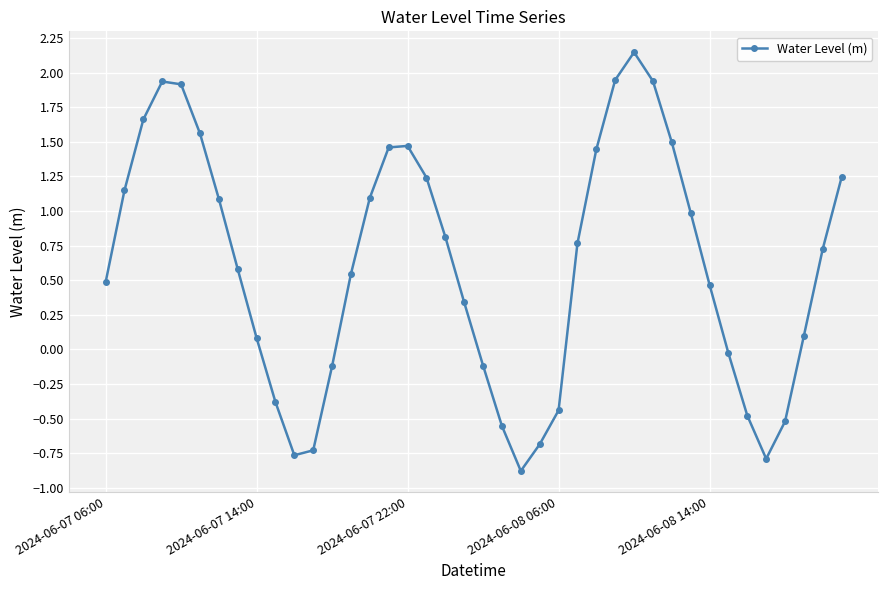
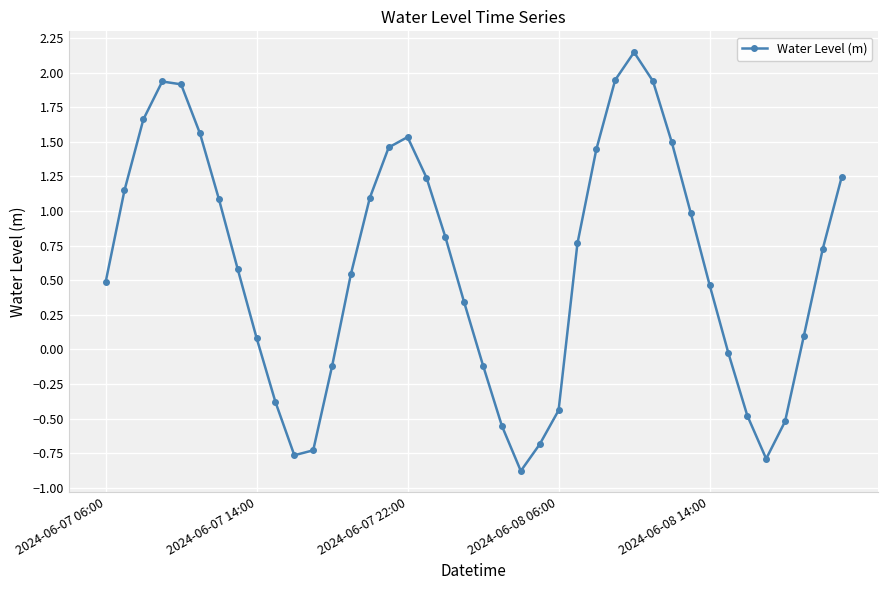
  {
    "2024-06-07 06:00": 0.48,
    "2024-06-07 14:00": 0.08,
-   "2024-06-07 22:00": 1.47,
+   "2024-06-07 22:00": 1.53,
    "2024-06-08 06:00": -0.44,
    "2024-06-08 14:00": 0.47
  }
